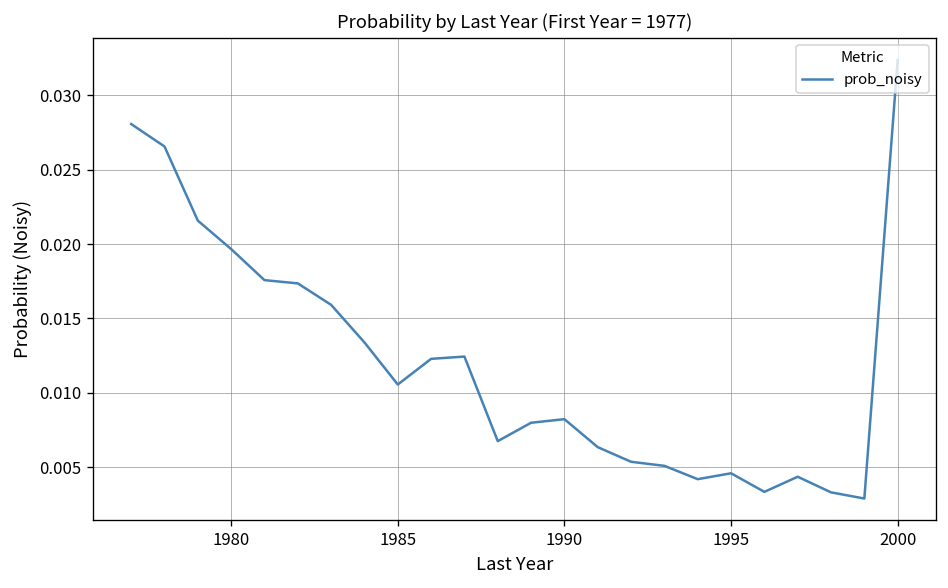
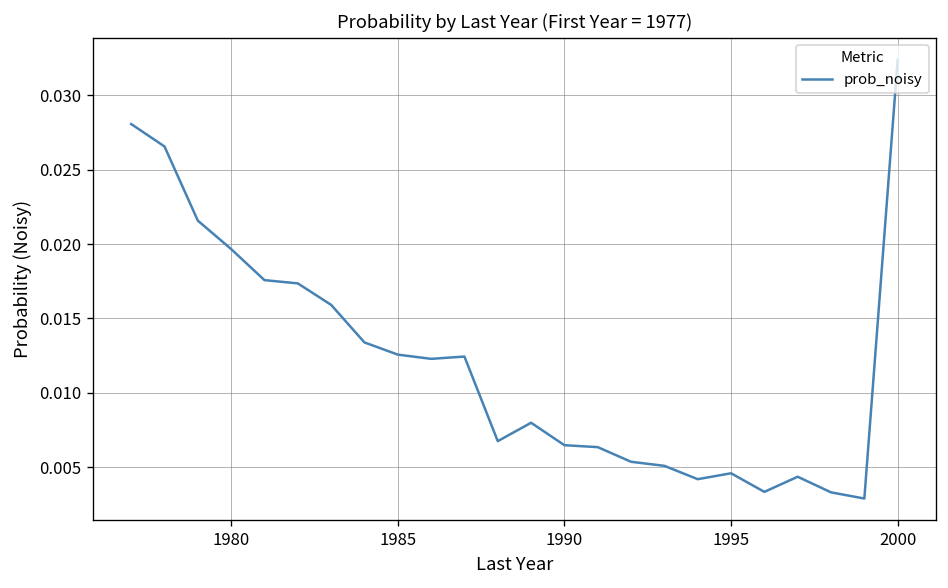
  {
    "1980": 0.0197,
-   "1985": 0.0106,
-   "1990": 0.0082,
+   "1985": 0.0126,
+   "1990": 0.0065,
    "1995": 0.0046
  }
